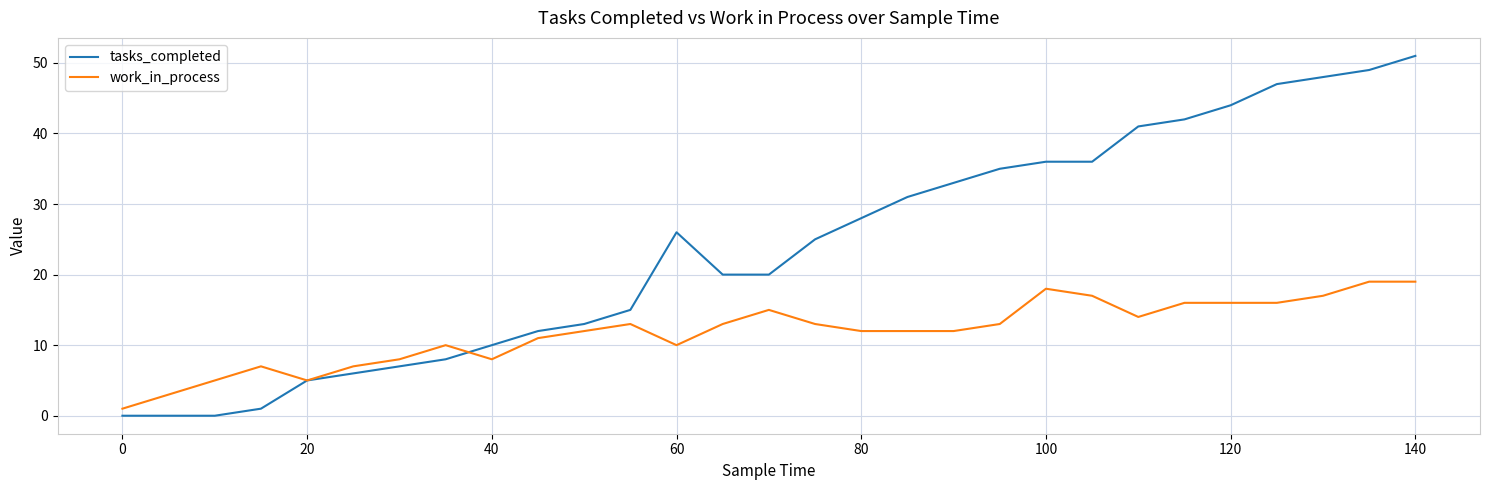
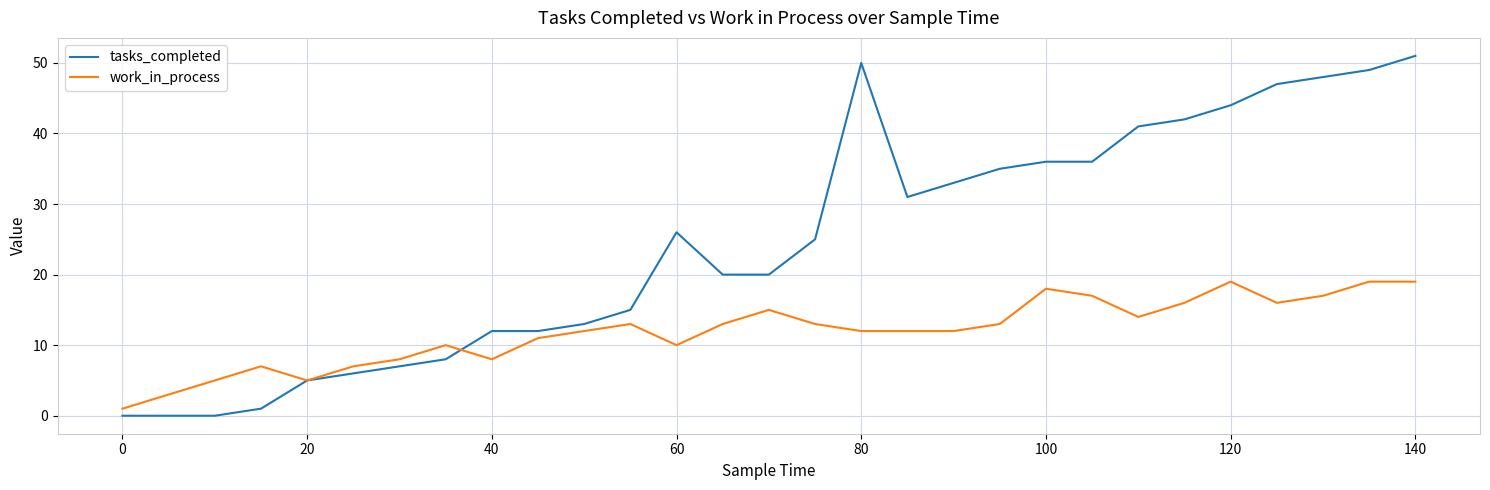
  {
    "tasks_completed": {
      "0": 0,
-     "40": 10,
+     "40": 12,
      "60": 26,
-     "80": 28,
+     "80": 50,
      "100": 36,
      "120": 44,
      "140": 51
    },
    "work_in_process": {
      "0": 1,
      "40": 8,
      "60": 10,
      "80": 12,
      "100": 18,
-     "120": 16,
+     "120": 19,
      "140": 19
    }
  }
